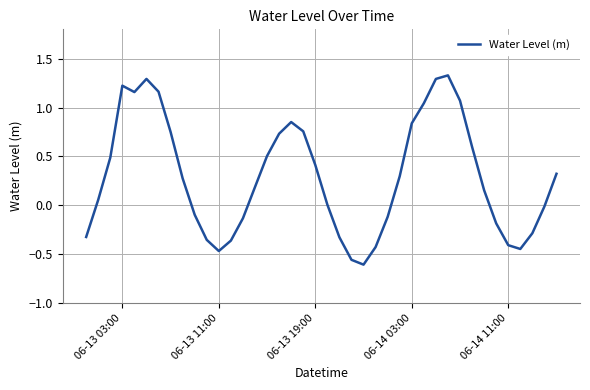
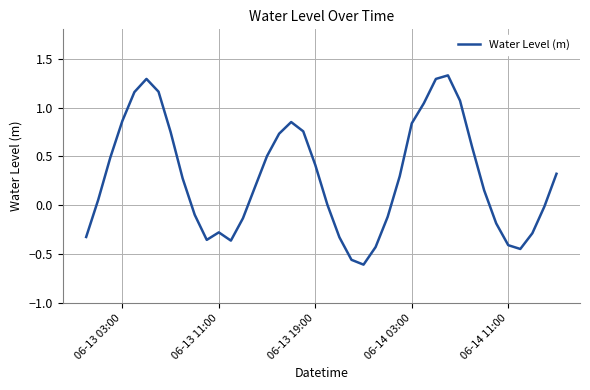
  {
-   "06-13 03:00": 1.2,
-   "06-13 11:00": -0.5,
+   "06-13 03:00": 0.9,
+   "06-13 11:00": -0.3,
    "06-13 19:00": 0.4,
    "06-14 03:00": 0.8,
    "06-14 11:00": -0.4
  }
